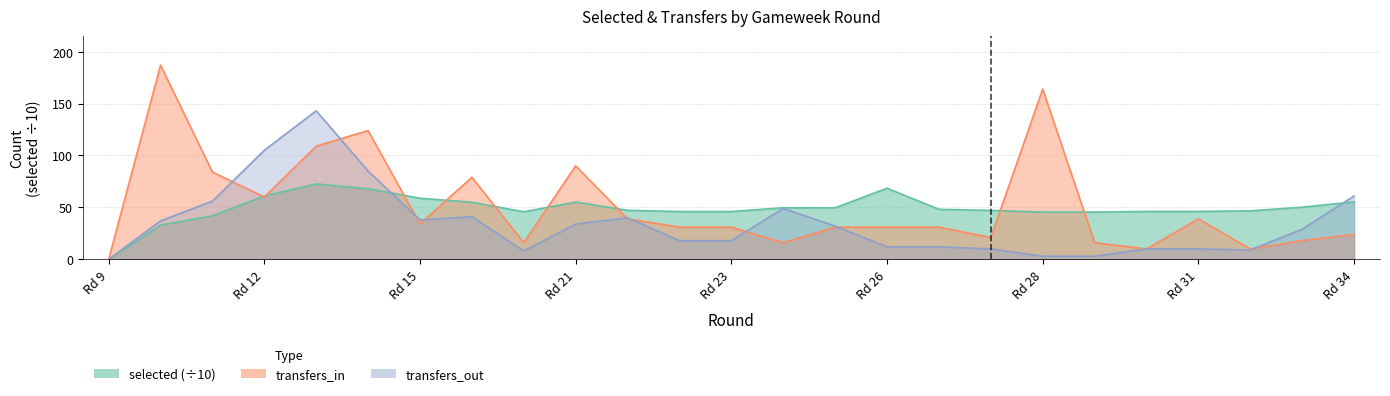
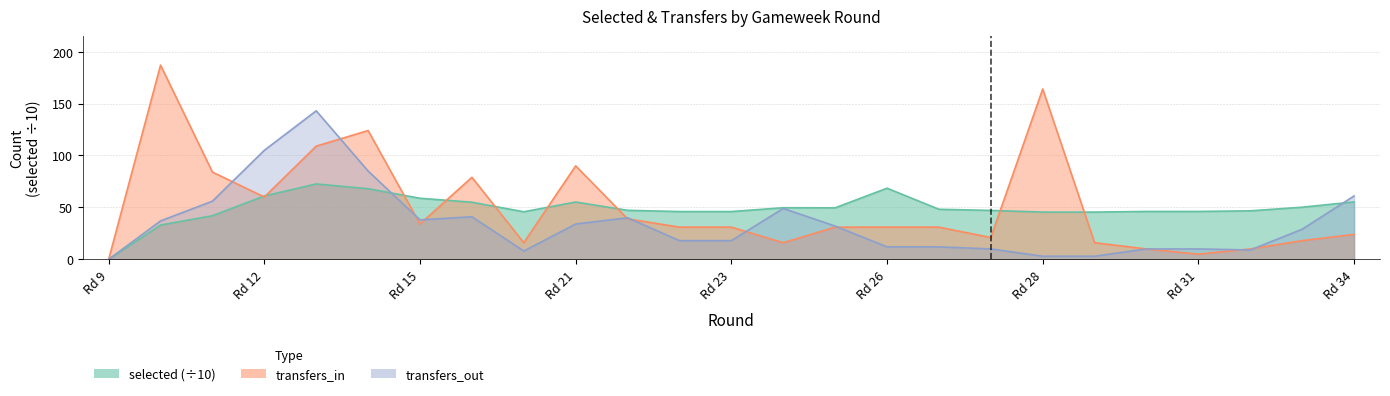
  {
    "selected (÷10)": {
      "Rd 15": 59,
      "Rd 21": 55,
      "Rd 23": 46,
      "Rd 26": 69,
      "Rd 28": 46,
      "Rd 31": 46,
      "Rd 34": 55
    },
    "transfers_in": {
      "Rd 15": 34,
      "Rd 21": 90,
      "Rd 23": 31,
      "Rd 26": 31,
      "Rd 28": 164,
-     "Rd 31": 39,
+     "Rd 31": 5,
      "Rd 34": 24
    },
    "transfers_out": {
      "Rd 12": 105,
      "Rd 15": 38,
      "Rd 21": 34,
      "Rd 23": 18,
      "Rd 26": 12,
      "Rd 28": 3,
      "Rd 31": 10,
      "Rd 34": 61
    }
  }
